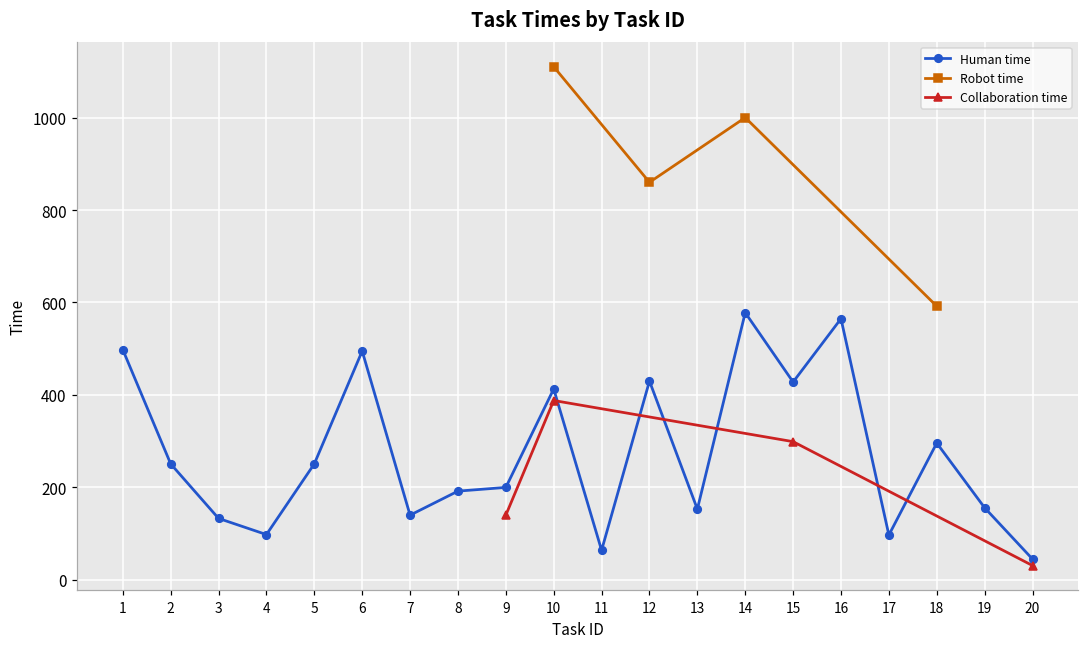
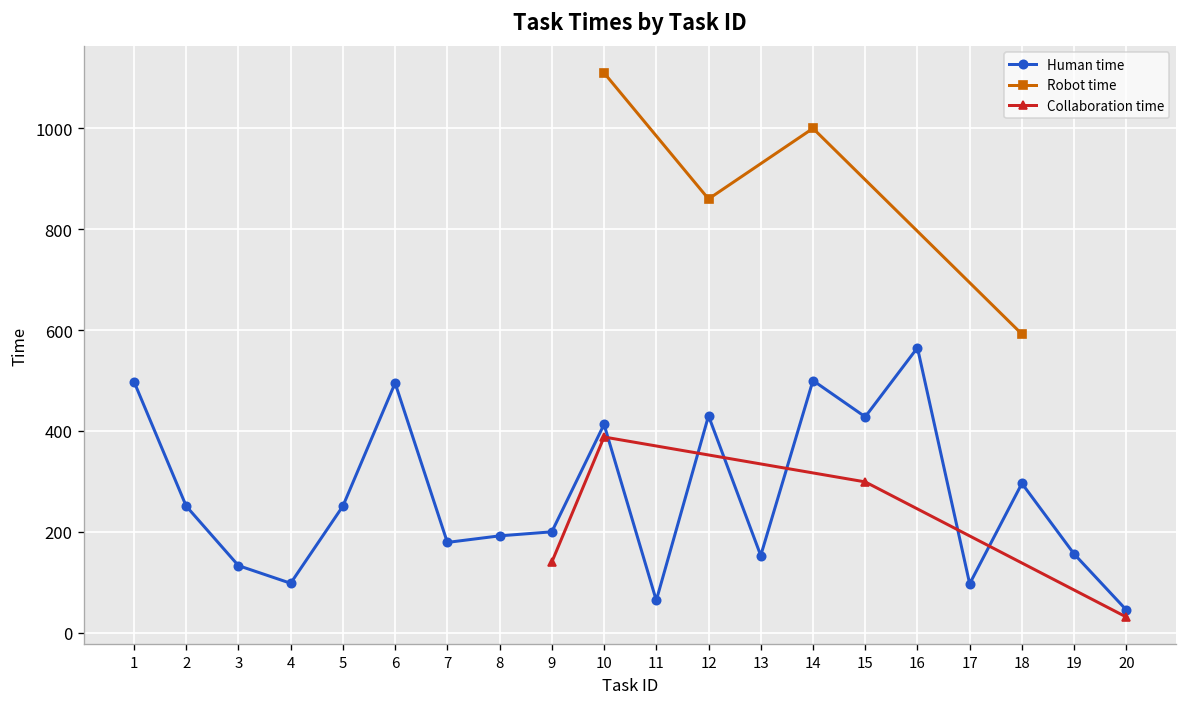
  {
    "Human time": {
      "1": 500,
      "2": 250,
      "3": 130,
      "4": 100,
      "5": 250,
      "6": 500,
-     "7": 140,
+     "7": 180,
      "8": 190,
      "9": 200,
      "10": 410,
      "11": 60,
      "12": 430,
      "13": 150,
-     "14": 580,
+     "14": 500,
      "15": 430,
      "16": 570,
      "17": 100,
      "18": 300,
      "19": 160,
      "20": 50
    },
    "Robot time": {
      "10": 1110,
      "12": 860,
      "14": 1000,
      "18": 590
    },
    "Collaboration time": {
      "9": 140,
      "10": 390,
      "15": 300,
      "20": 30
    }
  }
